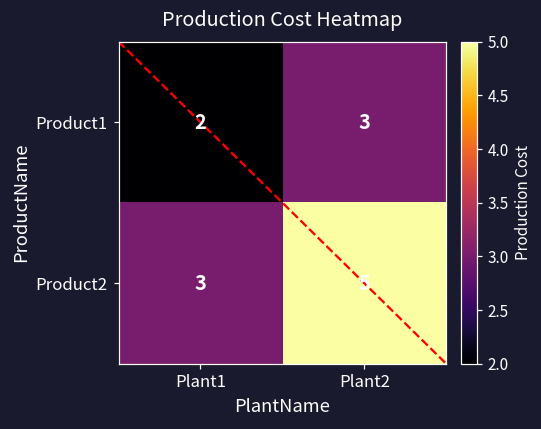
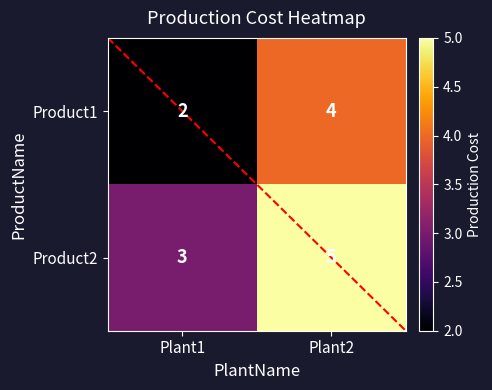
  {
    "Product1": {
      "Plant1": 2,
-     "Plant2": 3
+     "Plant2": 4
    },
    "Product2": {
      "Plant1": 3,
      "Plant2": 5
    }
  }
